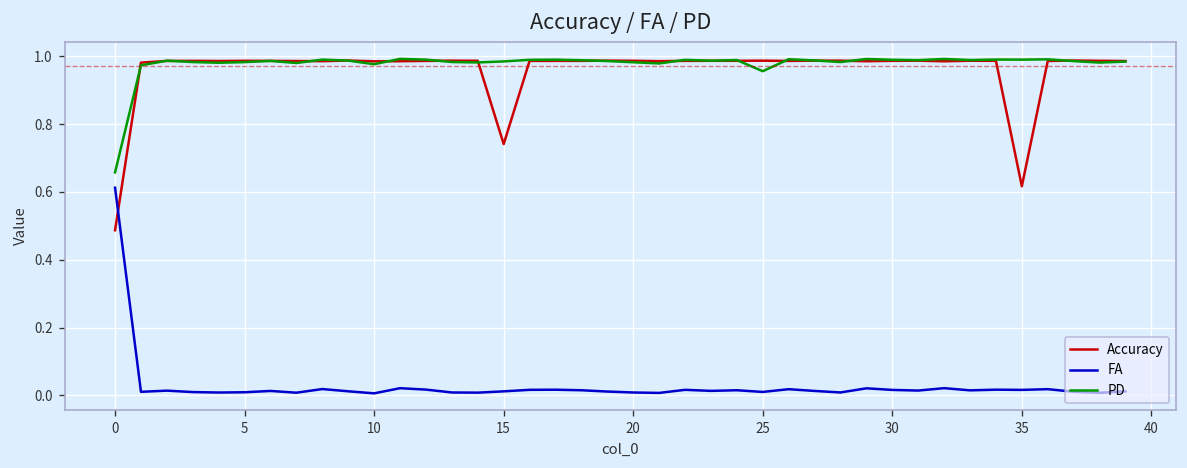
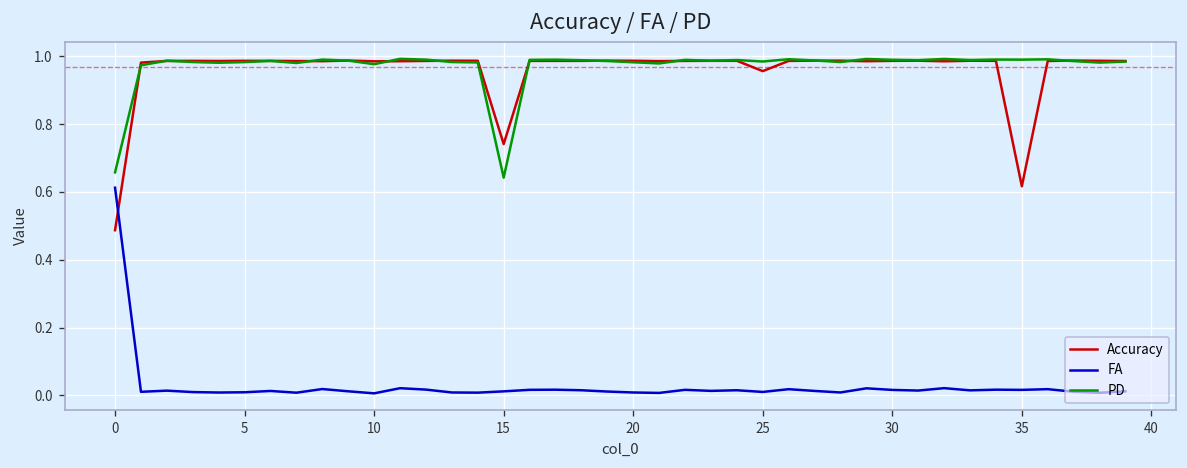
  {
    "Accuracy": {
      "0": 0.49,
      "15": 0.74,
-     "25": 0.99,
+     "25": 0.96,
      "35": 0.62
    },
    "FA": {
      "0": 0.61,
      "5": 0.01,
      "10": 0.01,
      "15": 0.01,
      "20": 0.01,
      "25": 0.01,
      "30": 0.02,
      "35": 0.02
    },
    "PD": {
      "0": 0.66,
-     "15": 0.99,
-     "25": 0.96,
+     "15": 0.64,
+     "25": 0.98,
      "35": 0.99
    }
  }
